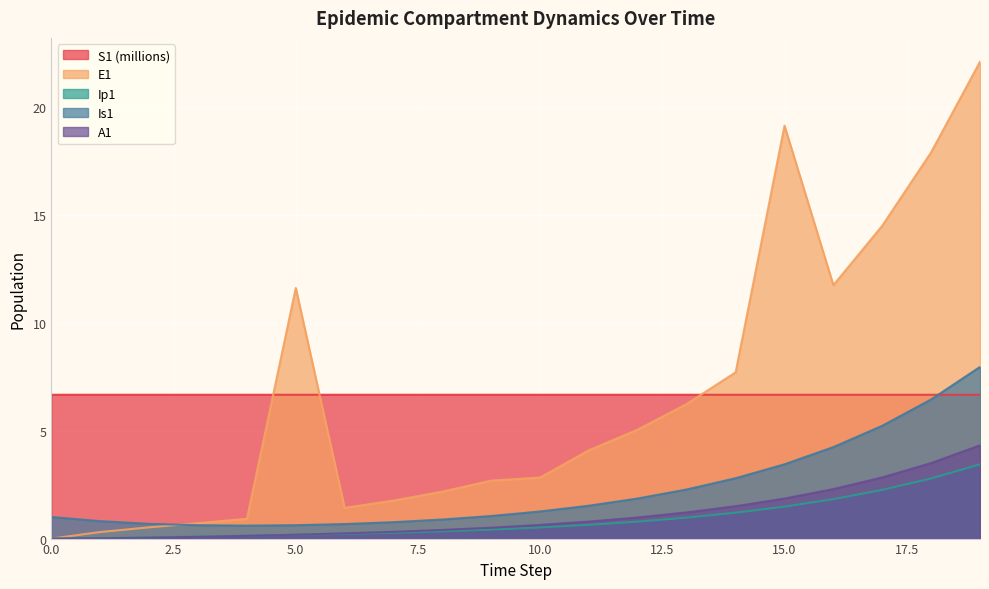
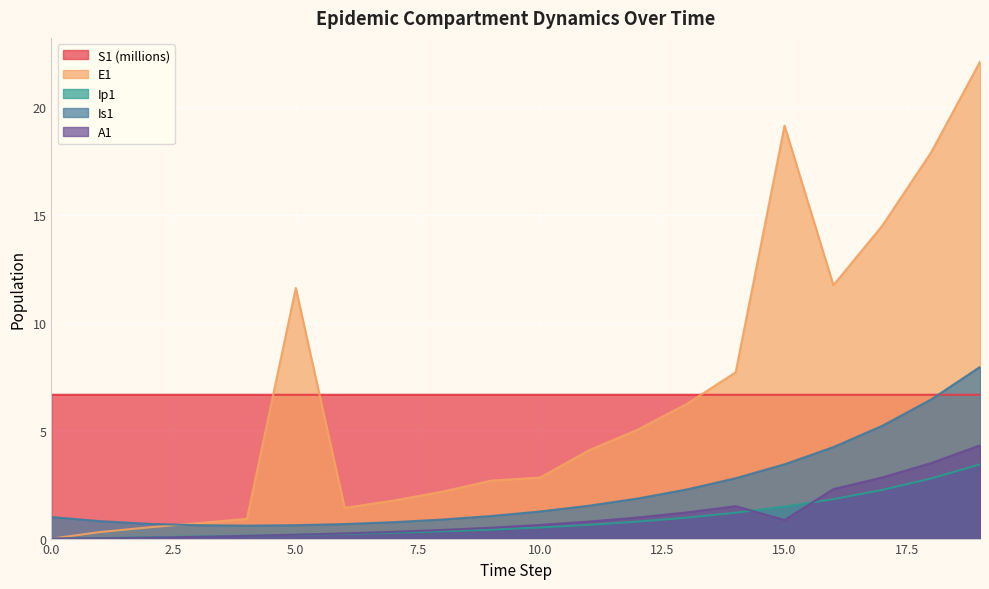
  {
    "S1 (millions)": {
      "0.0": 6.7,
      "5.0": 6.7,
      "10.0": 6.7,
      "15.0": 6.7
    },
    "E1": {
      "5.0": 11.6,
      "10.0": 2.8,
      "15.0": 19.2
    },
    "A1": {
-     "15.0": 1.9
+     "15.0": 0.9
    }
  }
